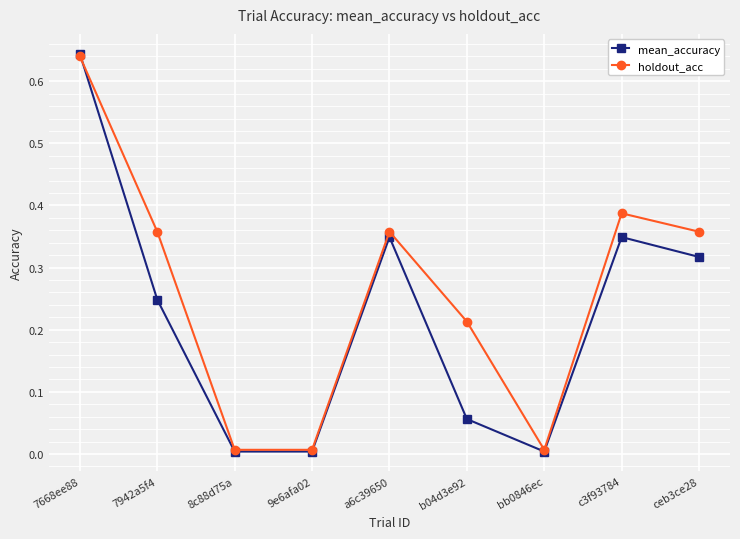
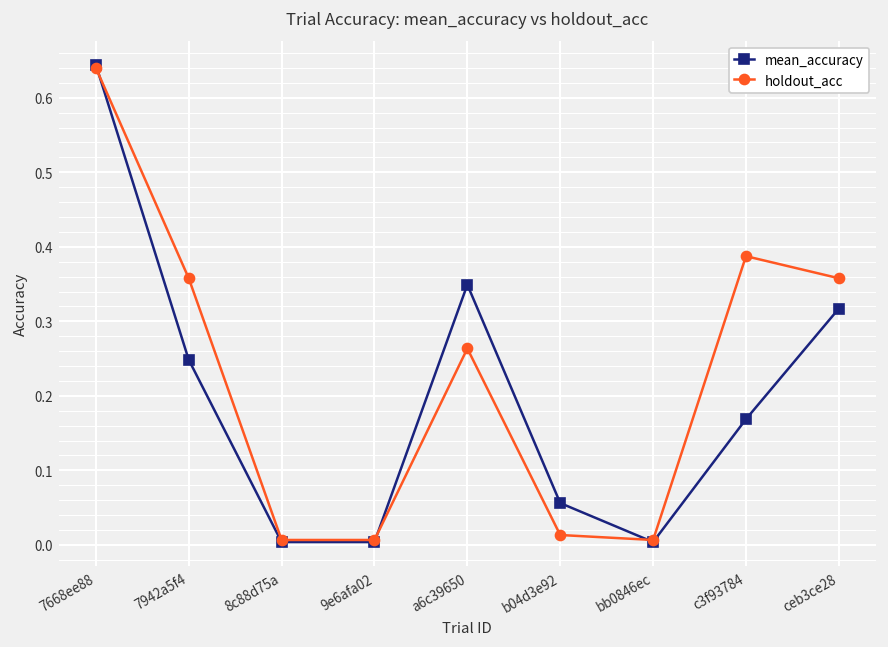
  {
    "mean_accuracy": {
      "7668ee88": 0.64,
      "7942a5f4": 0.25,
      "a6c39650": 0.35,
      "b04d3e92": 0.06,
-     "c3f93784": 0.35,
+     "c3f93784": 0.17,
      "ceb3ce28": 0.32
    },
    "holdout_acc": {
      "7668ee88": 0.64,
      "7942a5f4": 0.36,
-     "a6c39650": 0.36,
-     "b04d3e92": 0.21,
+     "a6c39650": 0.26,
+     "b04d3e92": 0.01,
      "c3f93784": 0.39,
      "ceb3ce28": 0.36
    }
  }
